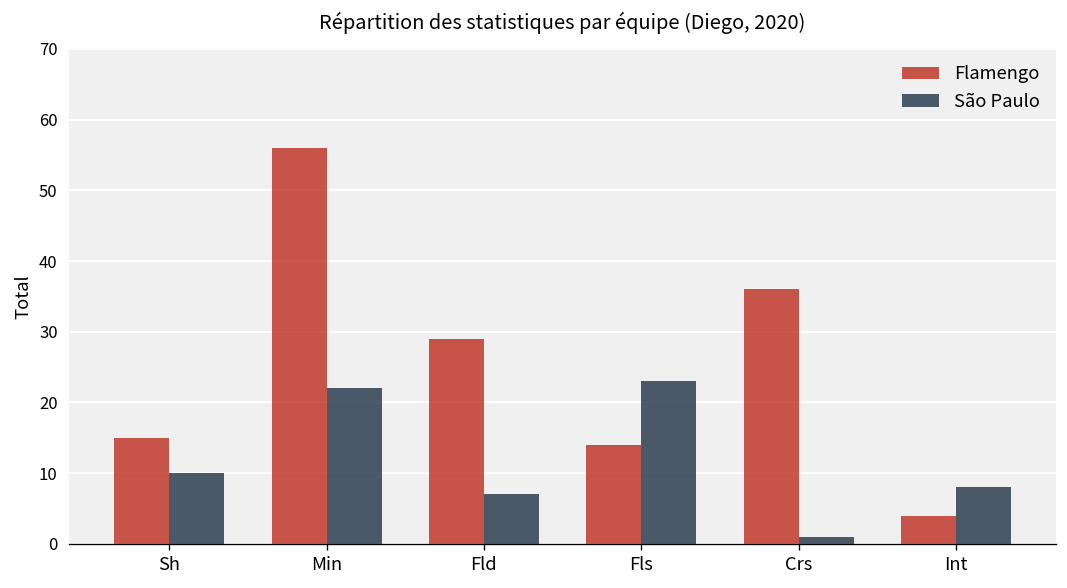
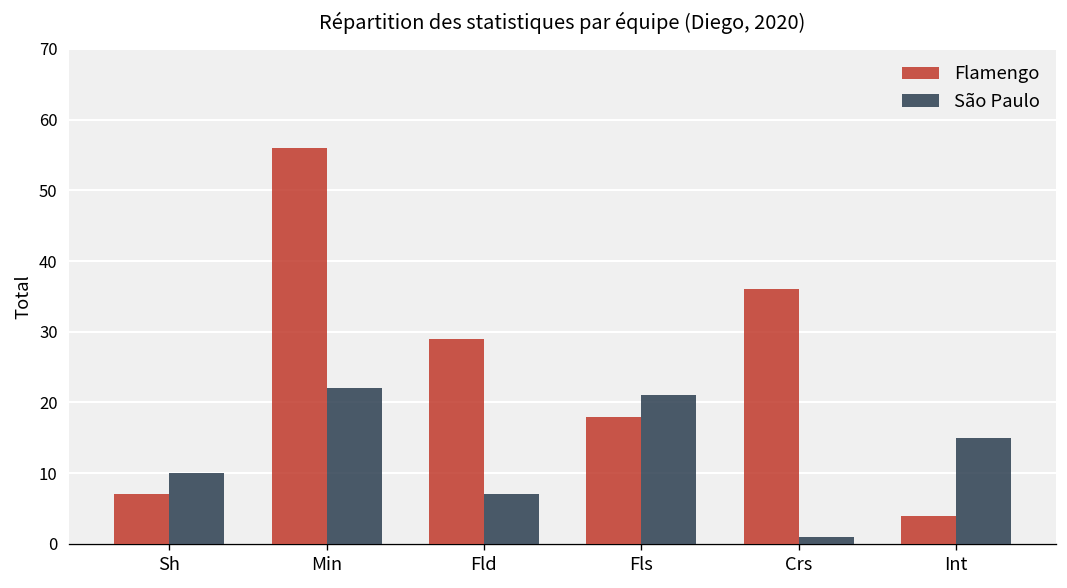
  {
    "Flamengo": {
-     "Sh": 15,
+     "Sh": 7,
      "Min": 56,
      "Fld": 29,
-     "Fls": 14,
+     "Fls": 18,
      "Crs": 36,
      "Int": 4
    },
    "São Paulo": {
      "Sh": 10,
      "Min": 22,
      "Fld": 7,
-     "Fls": 23,
+     "Fls": 21,
      "Crs": 1,
-     "Int": 8
+     "Int": 15
    }
  }
